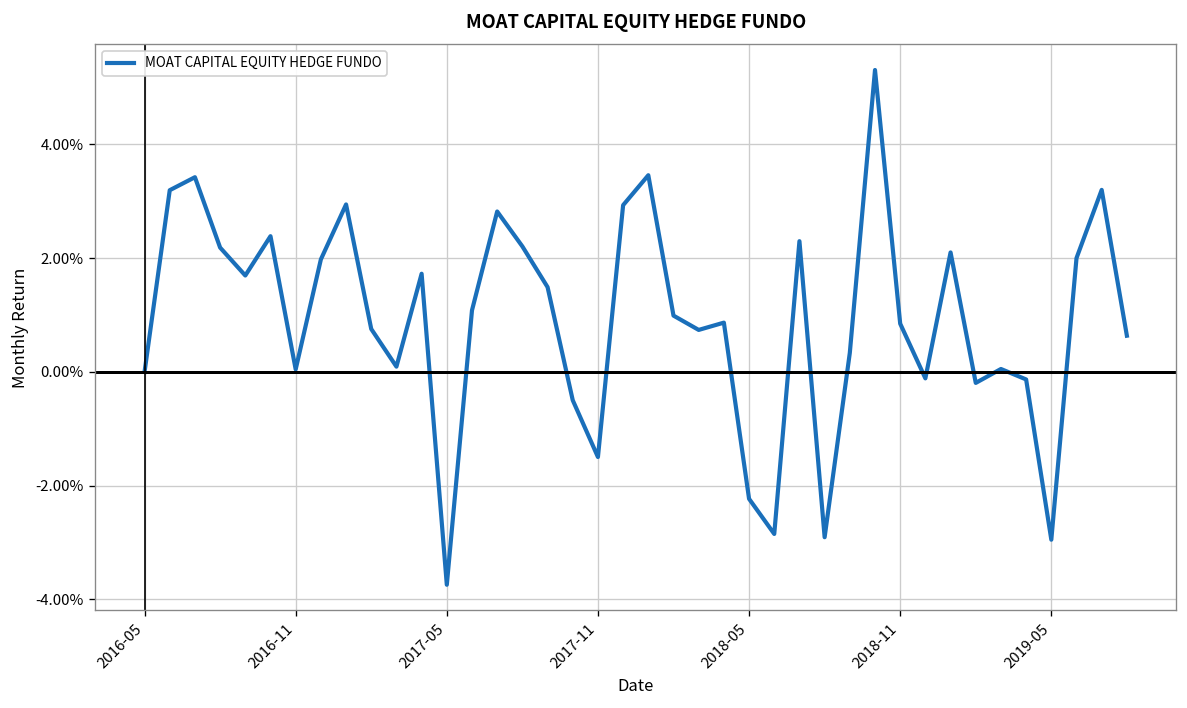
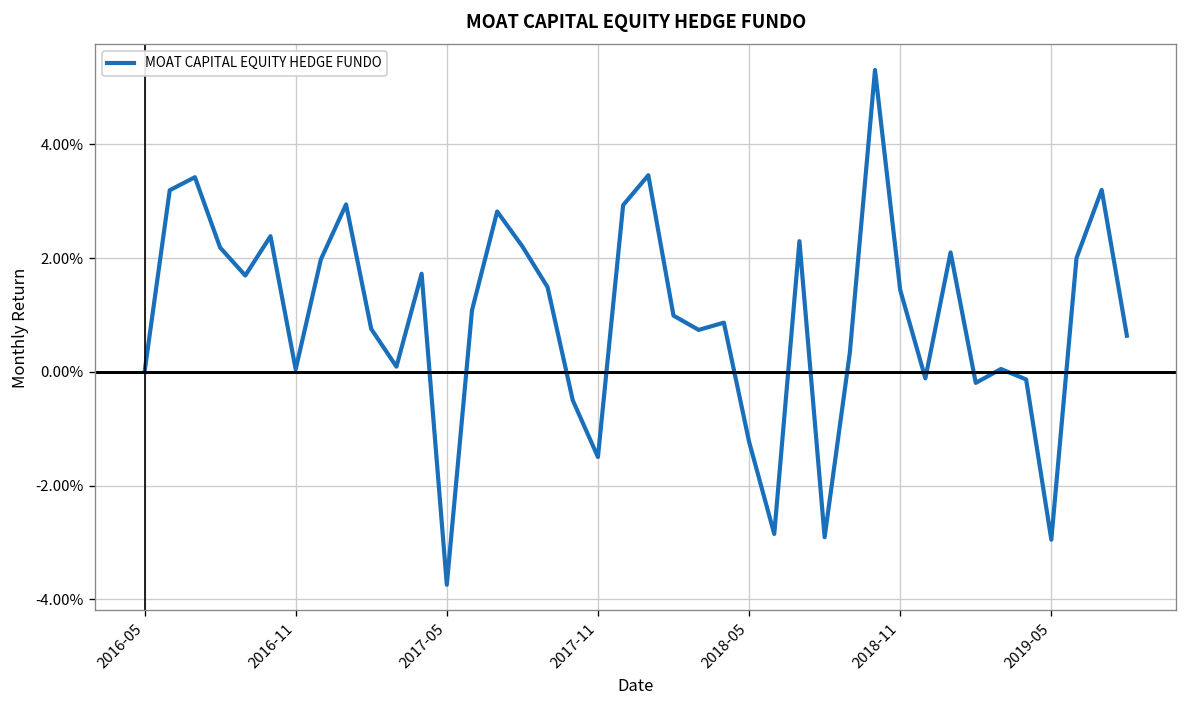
  {
    "2016-05": "0.0%",
    "2016-11": "0.0%",
    "2017-05": "-3.7%",
    "2017-11": "-1.5%",
-   "2018-05": "-2.2%",
-   "2018-11": "0.8%",
+   "2018-05": "-1.2%",
+   "2018-11": "1.4%",
    "2019-05": "-3.0%"
  }
